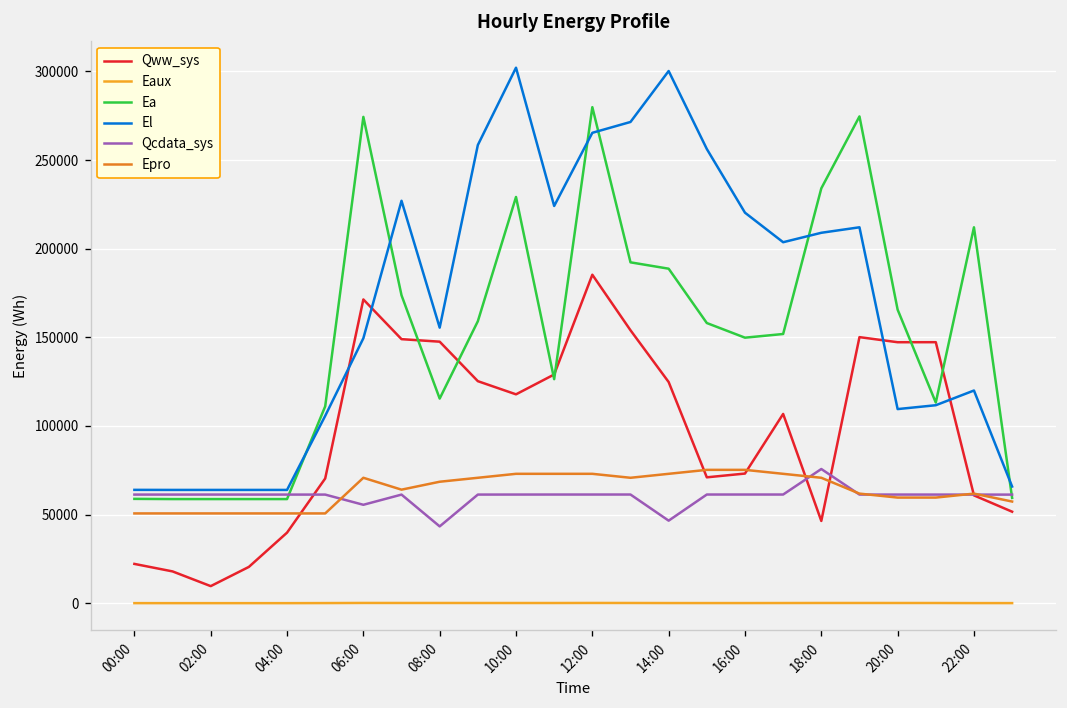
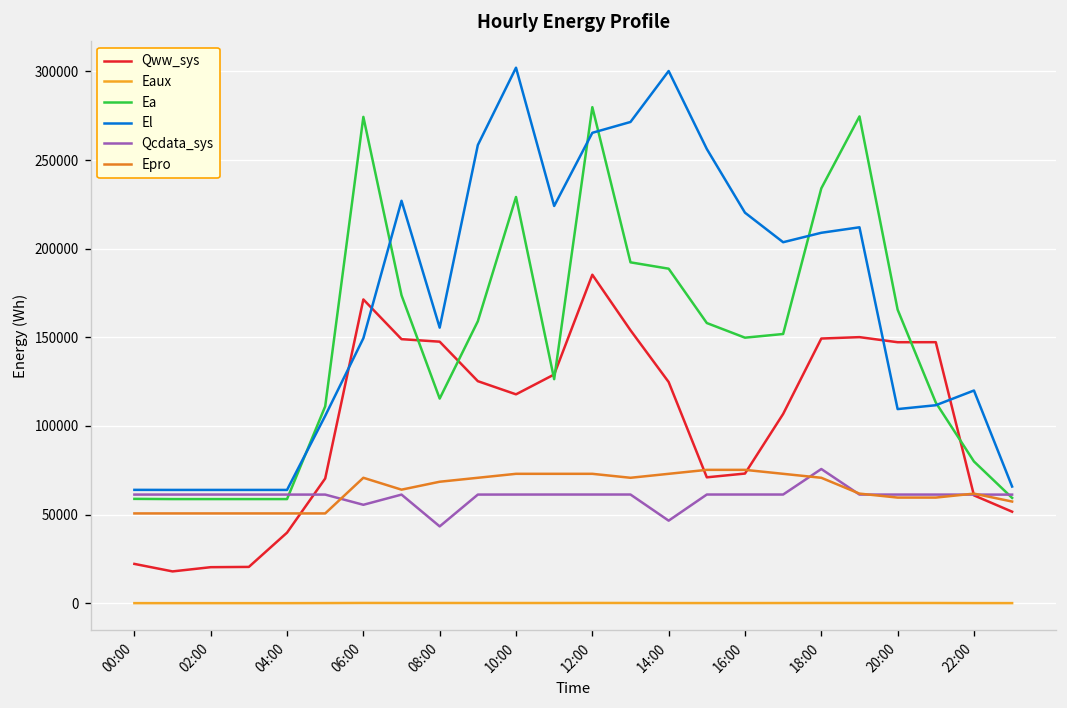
  {
    "Qww_sys": {
      "00:00": 22000,
-     "02:00": 10000,
+     "02:00": 20000,
      "04:00": 40000,
      "06:00": 171000,
      "08:00": 148000,
      "10:00": 118000,
      "12:00": 185000,
      "14:00": 125000,
      "16:00": 73000,
-     "18:00": 46000,
+     "18:00": 149000,
      "20:00": 147000
    },
    "Ea": {
      "00:00": 59000,
      "02:00": 59000,
      "04:00": 59000,
      "06:00": 274000,
      "08:00": 115000,
      "10:00": 229000,
      "12:00": 280000,
      "14:00": 189000,
      "16:00": 150000,
      "18:00": 234000,
      "20:00": 166000,
-     "22:00": 212000
+     "22:00": 80000
    },
    "El": {
      "00:00": 64000,
      "02:00": 64000,
      "04:00": 64000,
      "06:00": 149000,
      "08:00": 155000,
      "10:00": 302000,
      "12:00": 265000,
      "14:00": 300000,
      "16:00": 220000,
      "18:00": 209000,
      "20:00": 110000,
      "22:00": 120000
    },
    "Qcdata_sys": {
      "00:00": 61000,
      "02:00": 61000,
      "04:00": 61000,
      "06:00": 56000,
      "08:00": 43000,
      "10:00": 61000,
      "12:00": 61000,
      "14:00": 47000,
      "16:00": 61000,
      "18:00": 76000,
      "20:00": 61000
    }
  }
